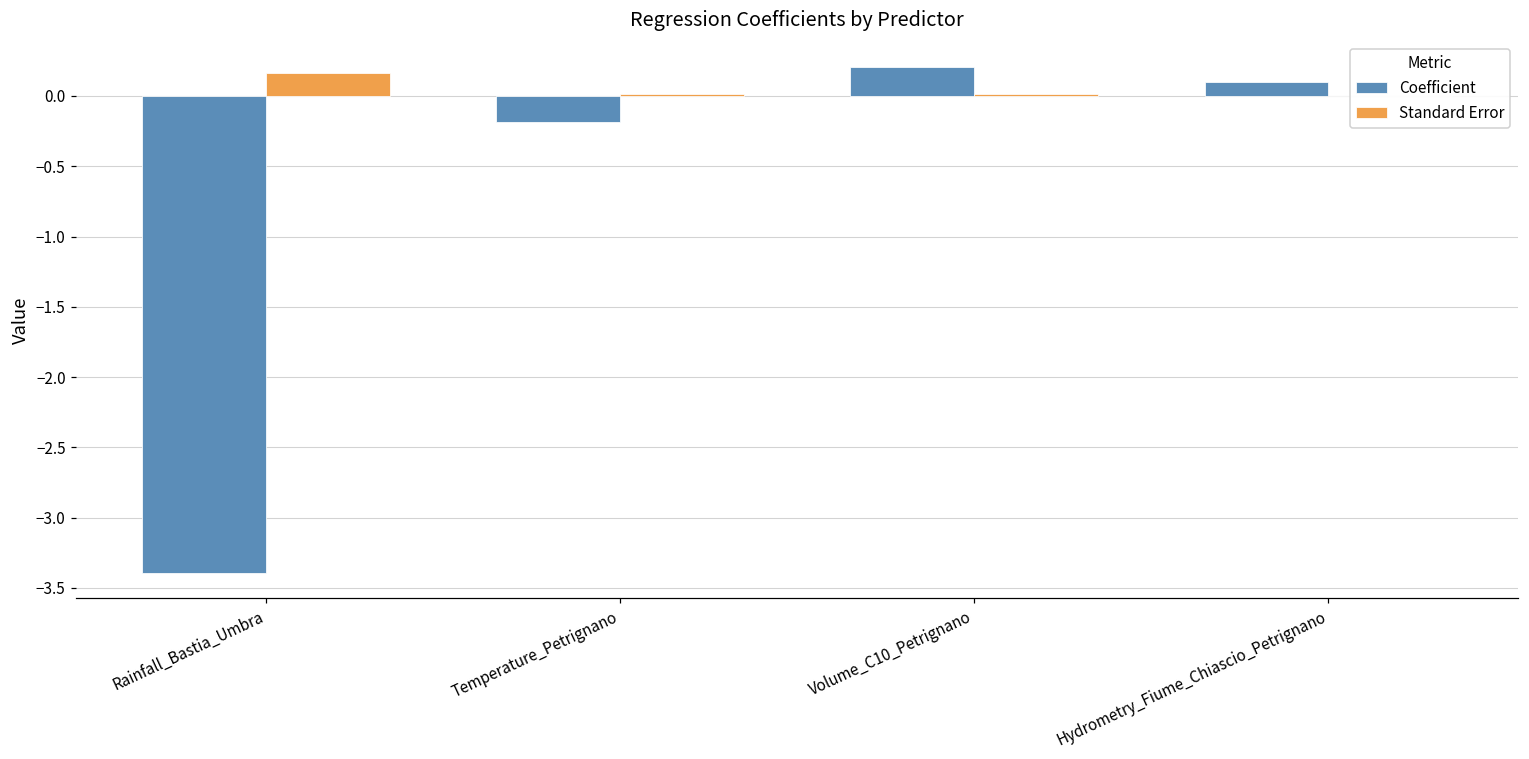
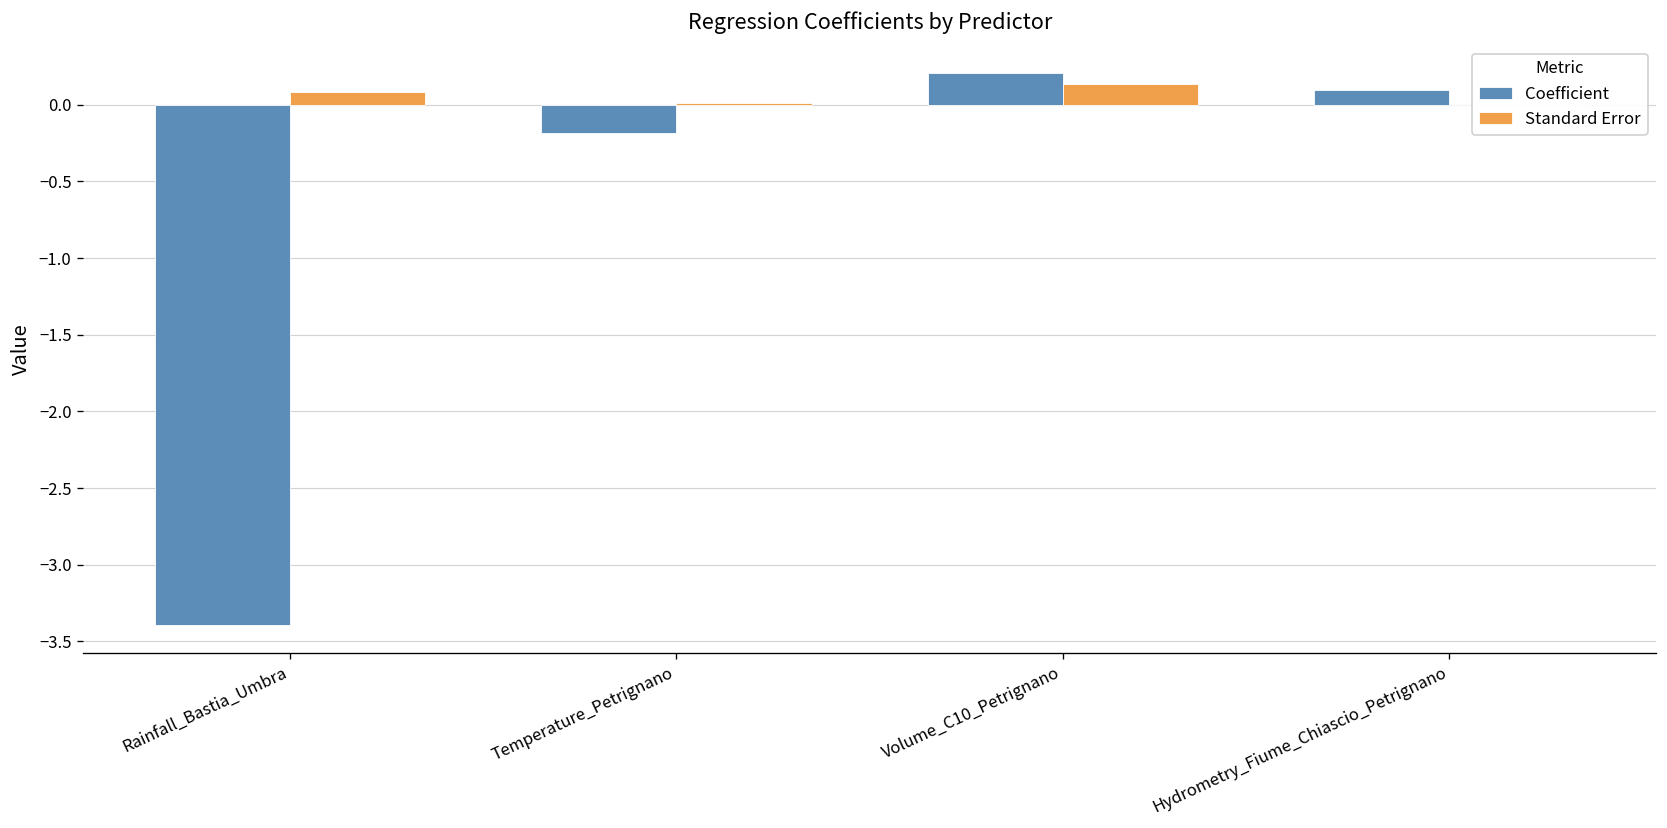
  {
    "Coefficient": {
      "Rainfall_Bastia_Umbra": -3.40,
      "Temperature_Petrignano": -0.18,
      "Volume_C10_Petrignano": 0.21,
      "Hydrometry_Fiume_Chiascio_Petrignano": 0.10
    },
    "Standard Error": {
-     "Rainfall_Bastia_Umbra": 0.16,
-     "Volume_C10_Petrignano": 0.01
+     "Rainfall_Bastia_Umbra": 0.08,
+     "Volume_C10_Petrignano": 0.13
    }
  }
